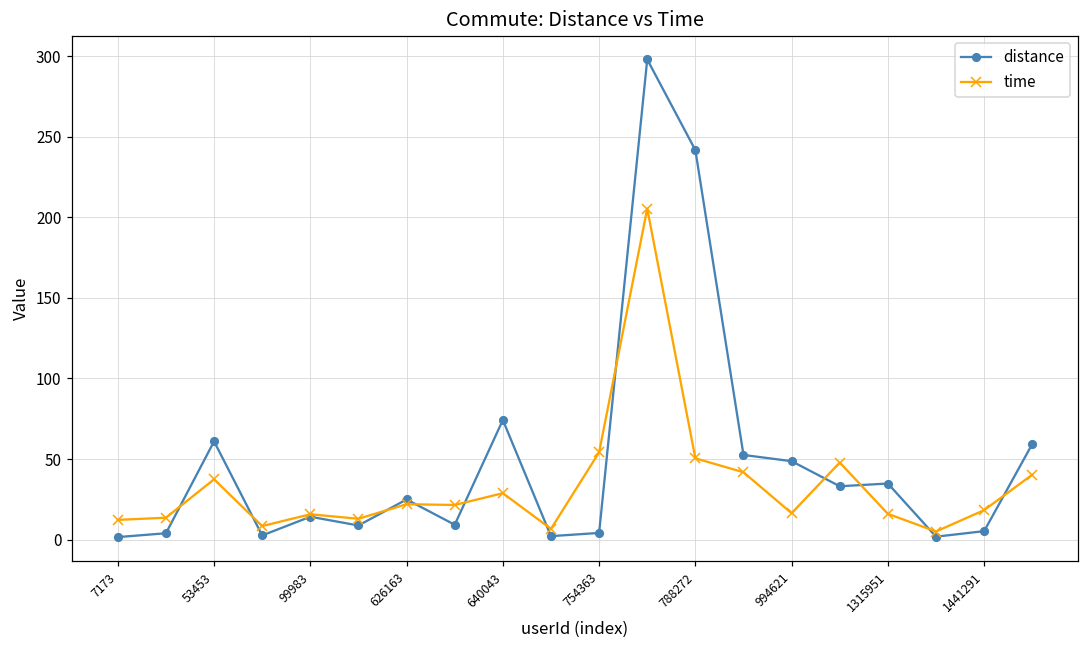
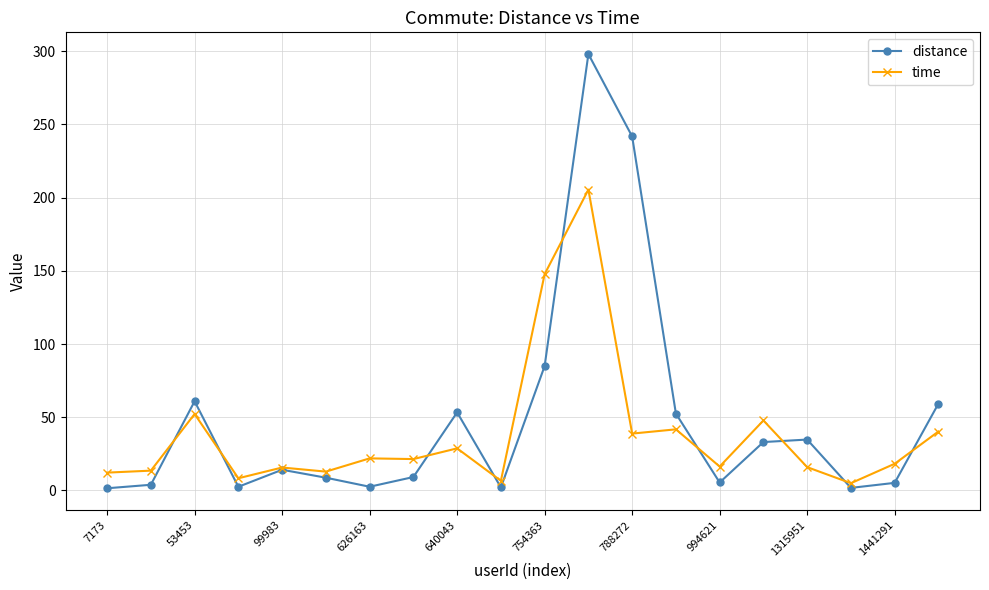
  {
    "distance": {
      "7173": 2,
      "53453": 61,
-     "626163": 25,
-     "640043": 74,
-     "754363": 4,
+     "626163": 3,
+     "640043": 53,
+     "754363": 85,
      "788272": 242,
-     "994621": 49,
+     "994621": 5,
      "1315951": 35,
      "1441291": 5
    },
    "time": {
      "7173": 12,
-     "53453": 37,
+     "53453": 52,
      "626163": 22,
      "640043": 29,
-     "754363": 54,
-     "788272": 50,
+     "754363": 148,
+     "788272": 39,
      "994621": 16,
      "1315951": 16,
      "1441291": 18
    }
  }
